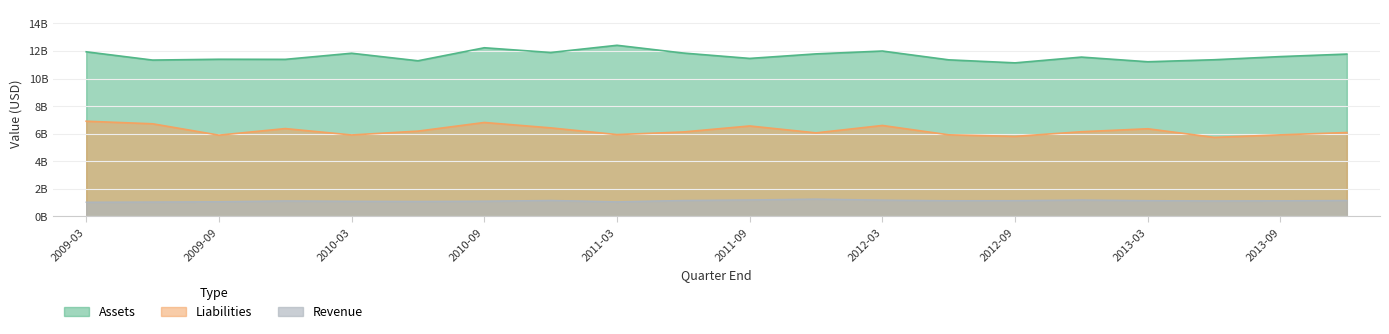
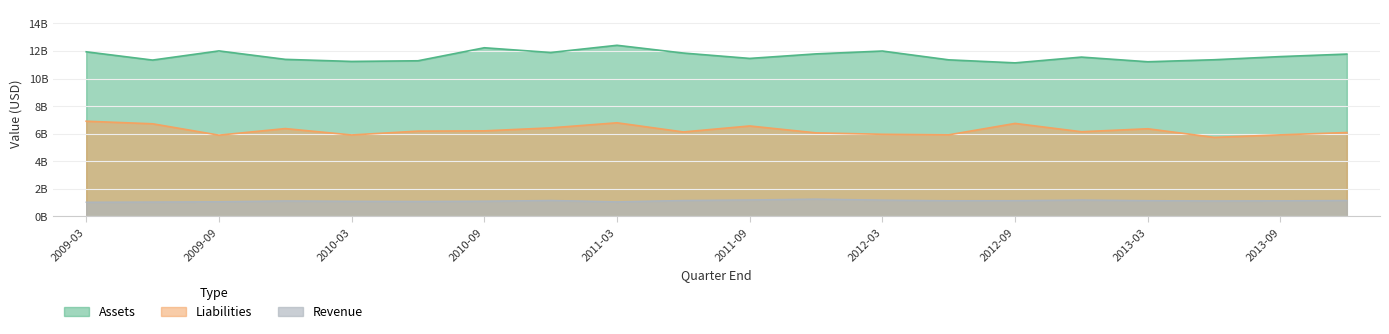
  {
    "Assets": {
      "2009-03": 11900000000,
-     "2009-09": 11400000000,
-     "2010-03": 11800000000,
+     "2009-09": 12000000000,
+     "2010-03": 11200000000,
      "2010-09": 12200000000,
      "2011-03": 12400000000,
      "2011-09": 11500000000,
      "2012-03": 12000000000,
      "2012-09": 11100000000,
      "2013-03": 11200000000,
      "2013-09": 11600000000
    },
    "Liabilities": {
      "2009-03": 6900000000,
      "2009-09": 5900000000,
      "2010-03": 5900000000,
-     "2010-09": 6800000000,
-     "2011-03": 5900000000,
+     "2010-09": 6200000000,
+     "2011-03": 6800000000,
      "2011-09": 6600000000,
-     "2012-03": 6600000000,
-     "2012-09": 5800000000,
+     "2012-03": 6000000000,
+     "2012-09": 6700000000,
      "2013-03": 6400000000,
      "2013-09": 5900000000
    },
    "Revenue": {
      "2009-03": 1000000000,
      "2009-09": 1100000000,
      "2010-03": 1100000000,
      "2010-09": 1100000000,
      "2011-03": 1100000000,
      "2011-09": 1200000000,
      "2012-03": 1200000000,
      "2012-09": 1200000000,
      "2013-03": 1200000000,
      "2013-09": 1100000000
    }
  }
